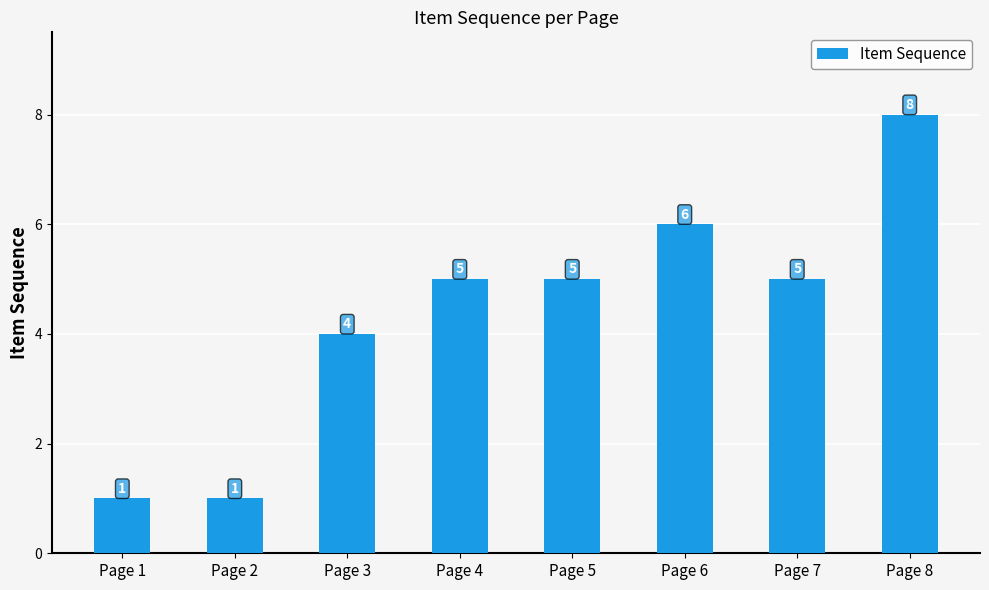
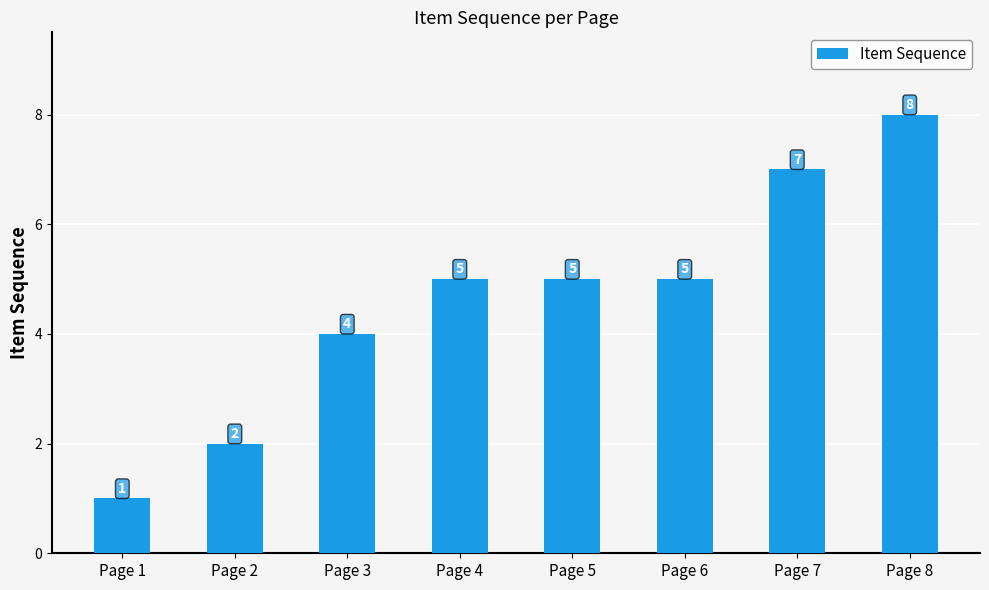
  {
-   "Page 2": 1,
-   "Page 6": 6,
-   "Page 7": 5
+   "Page 2": 2,
+   "Page 6": 5,
+   "Page 7": 7
  }
